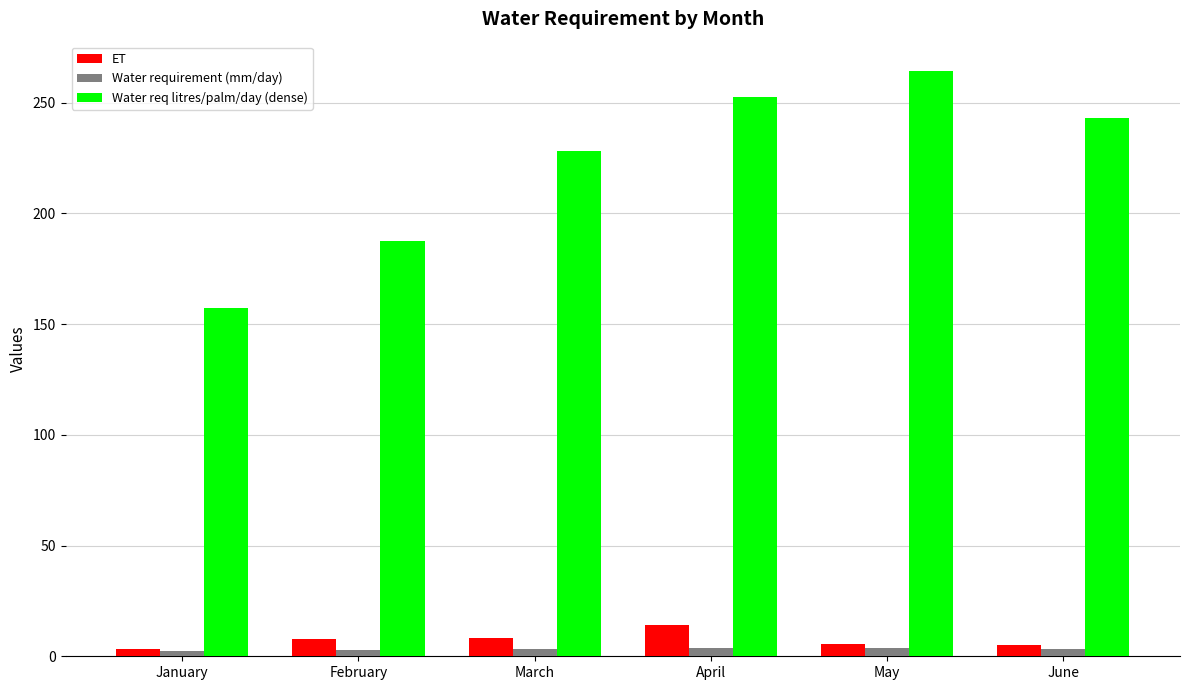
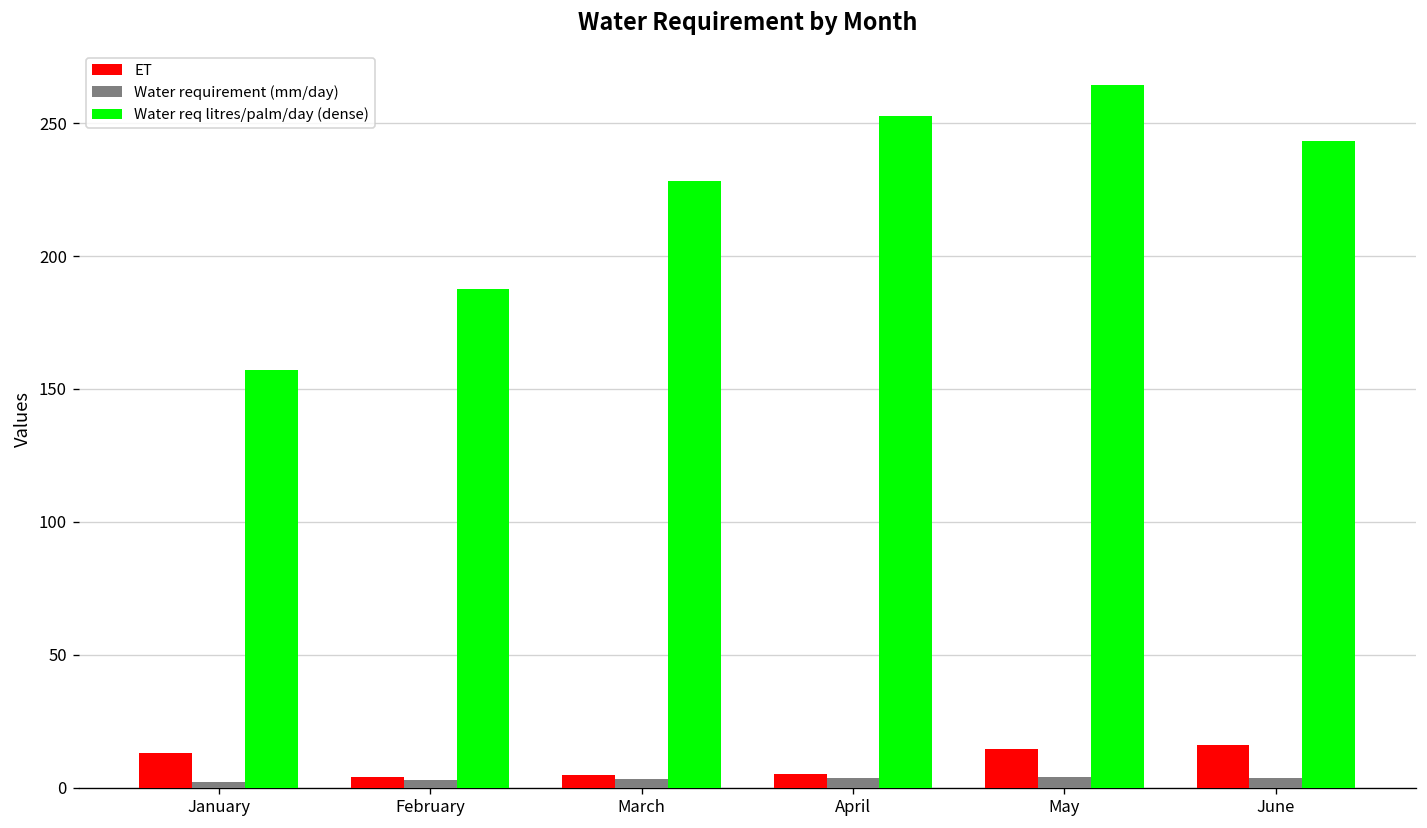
  {
    "ET": {
-     "January": 3,
-     "February": 8,
-     "March": 8,
-     "April": 14,
-     "May": 5,
-     "June": 5
+     "January": 13,
+     "February": 4,
+     "March": 5,
+     "April": 5,
+     "May": 14,
+     "June": 16
    },
    "Water requirement (mm/day)": {
      "January": 2,
      "February": 3,
      "March": 3,
      "April": 4,
      "May": 4,
      "June": 3
    },
    "Water req litres/palm/day (dense)": {
      "January": 157,
      "February": 187,
      "March": 228,
      "April": 253,
      "May": 264,
      "June": 243
    }
  }
